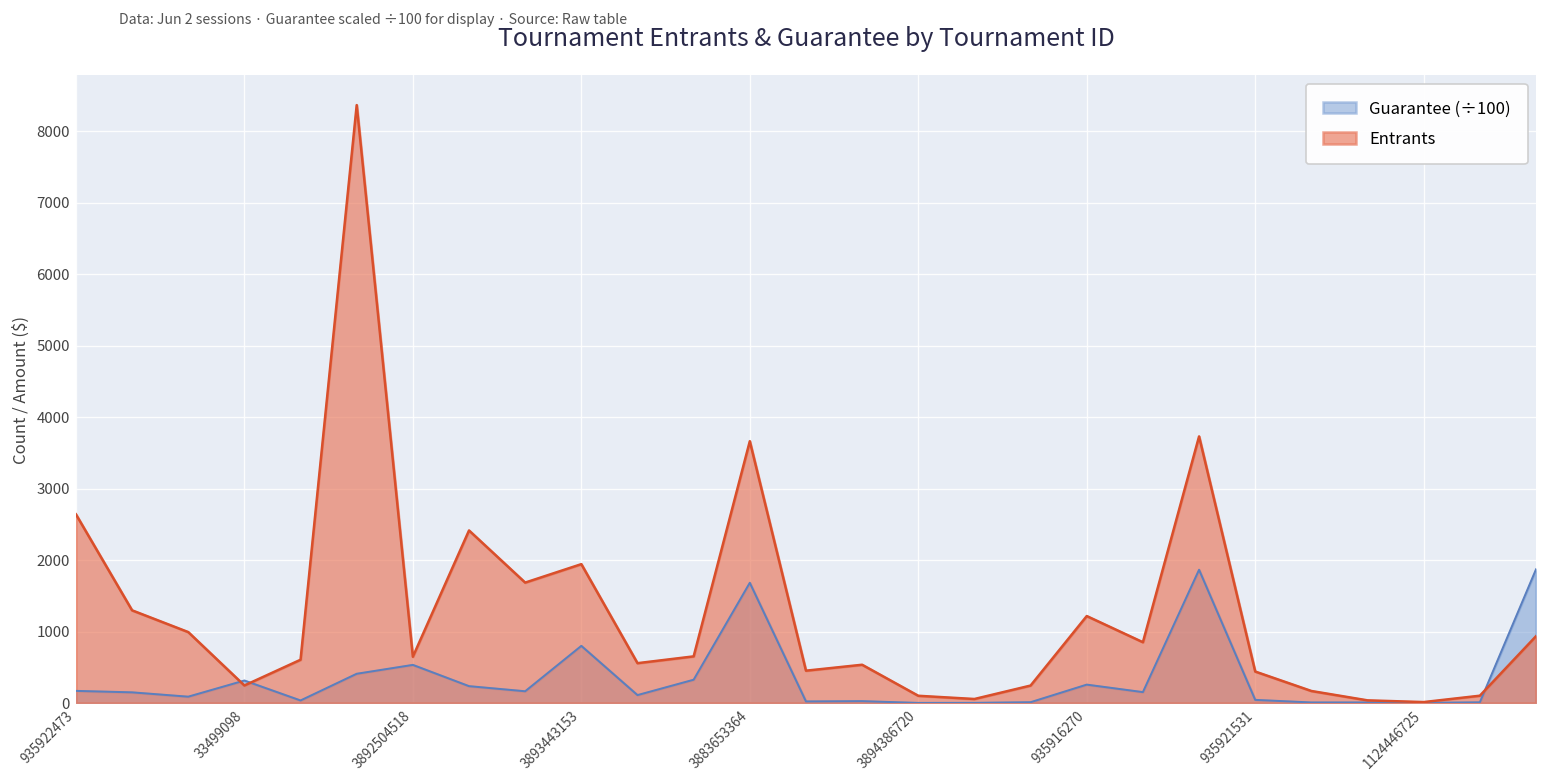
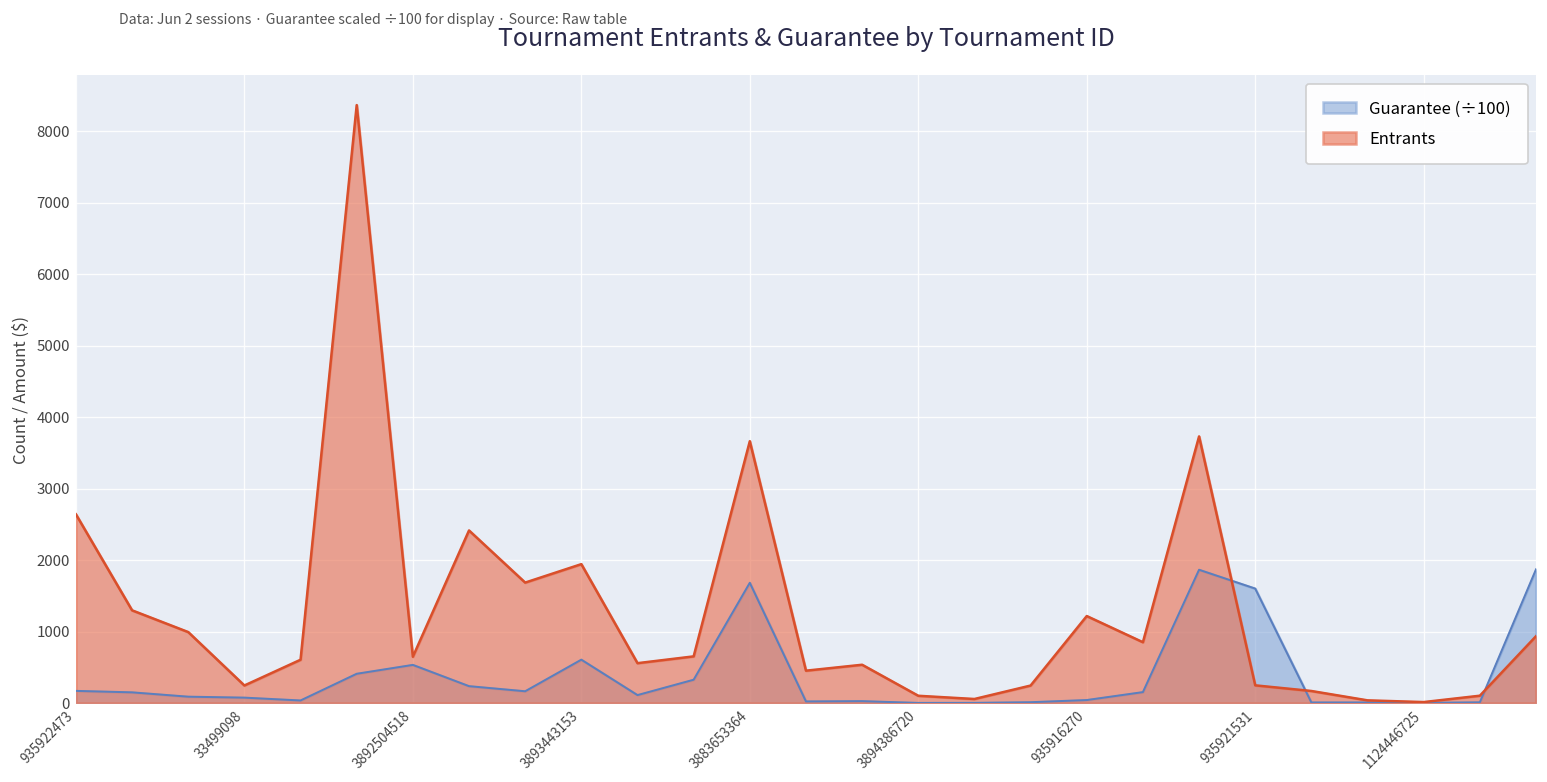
  {
    "Guarantee (÷100)": {
      "935922473": 200,
-     "33499098": 300,
+     "33499098": 100,
      "3892504518": 500,
-     "3893443153": 800,
+     "3893443153": 600,
      "3883653364": 1700,
      "3894386720": 0,
-     "935916270": 300,
-     "935921531": 0
+     "935916270": 0,
+     "935921531": 1600
    },
    "Entrants": {
      "935922473": 2600,
      "33499098": 200,
      "3892504518": 600,
      "3893443153": 1900,
      "3883653364": 3700,
      "3894386720": 100,
      "935916270": 1200,
-     "935921531": 400
+     "935921531": 200
    }
  }
